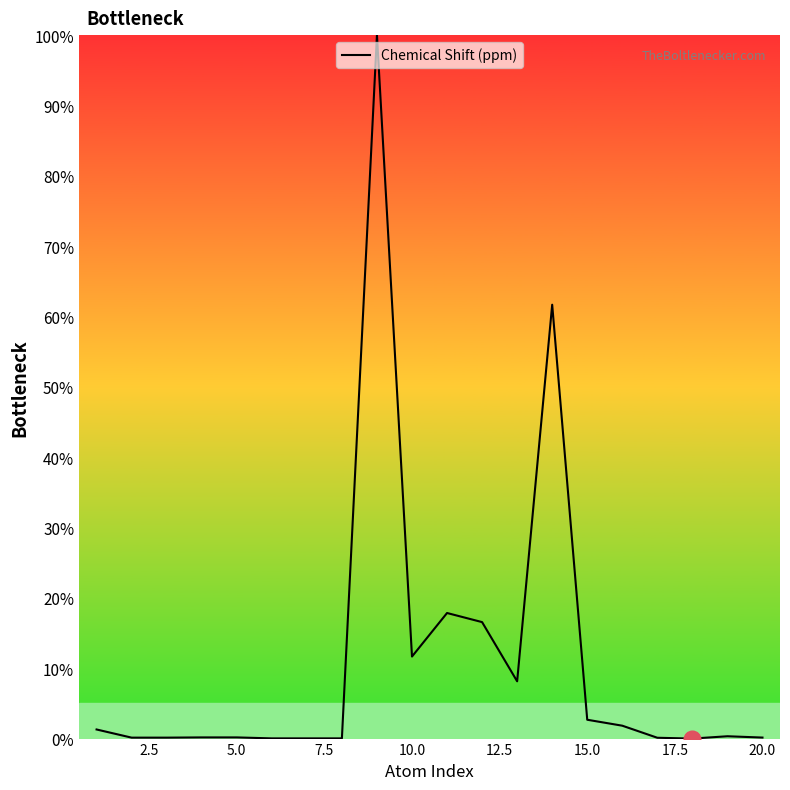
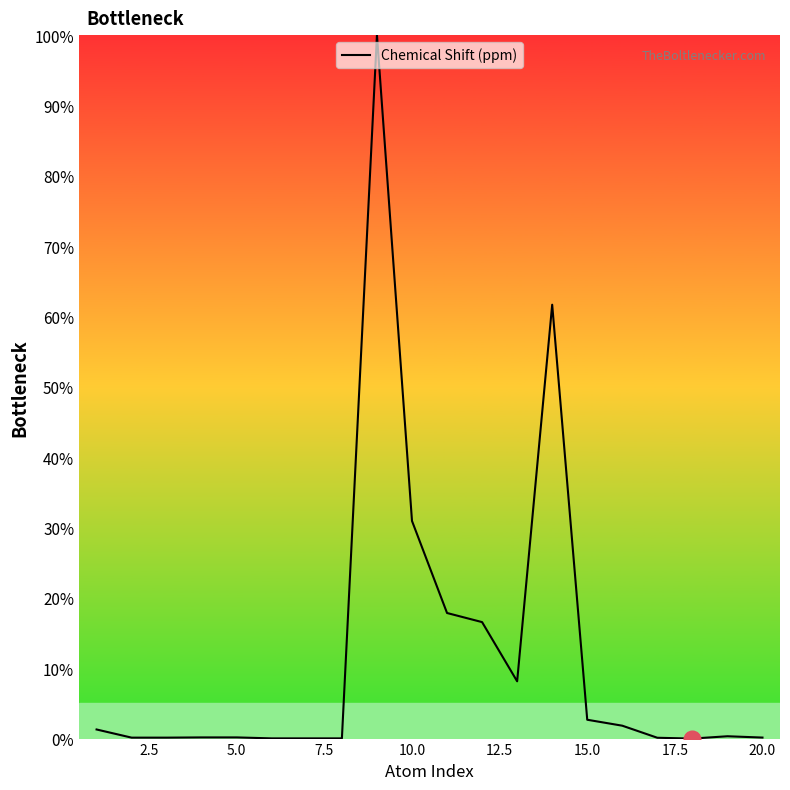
  {
    "Chemical Shift (ppm)": {
-     "10.0": "12%"
+     "10.0": "31%"
    }
  }
